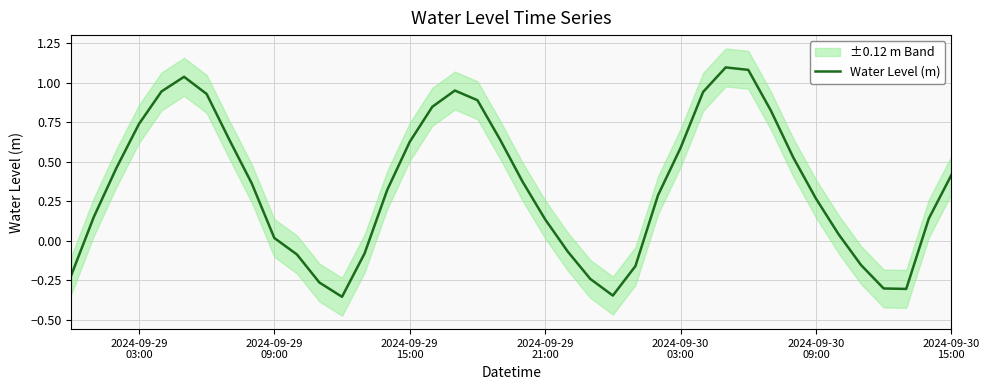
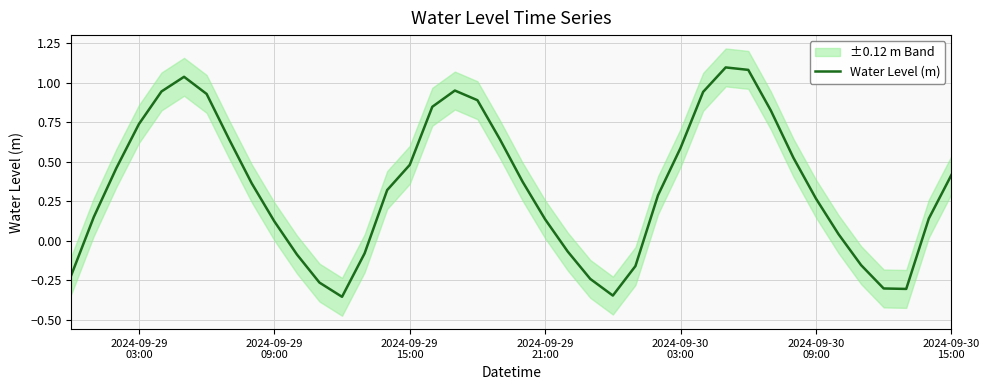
  {
    "Water Level (m)": {
      "2024-09-29 03:00": 0.74,
-     "2024-09-29 09:00": 0.02,
-     "2024-09-29 15:00": 0.63,
+     "2024-09-29 09:00": 0.12,
+     "2024-09-29 15:00": 0.48,
      "2024-09-29 21:00": 0.13,
      "2024-09-30 03:00": 0.59,
      "2024-09-30 09:00": 0.27,
      "2024-09-30 15:00": 0.42
    }
  }
